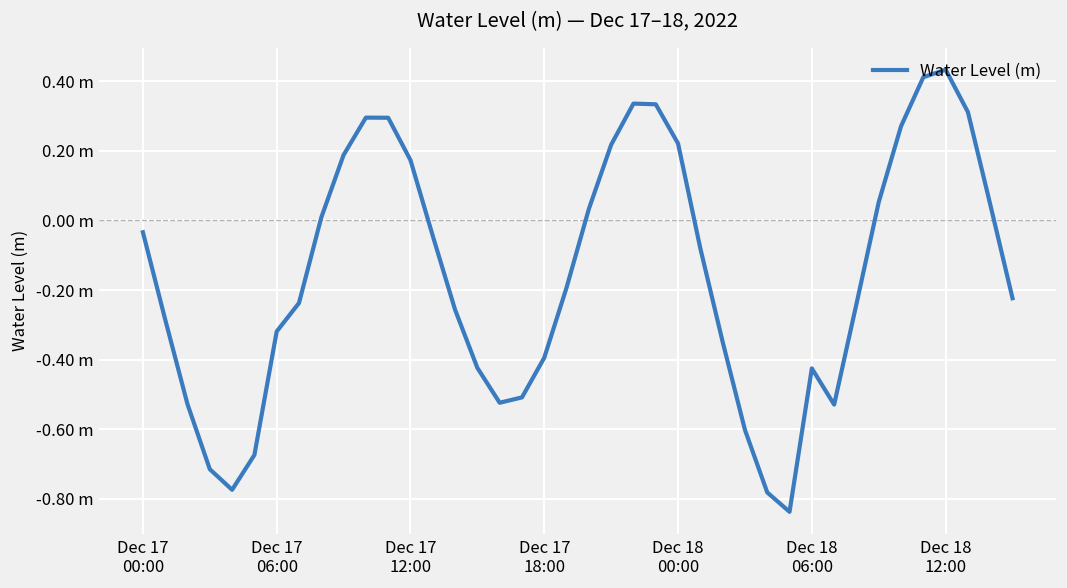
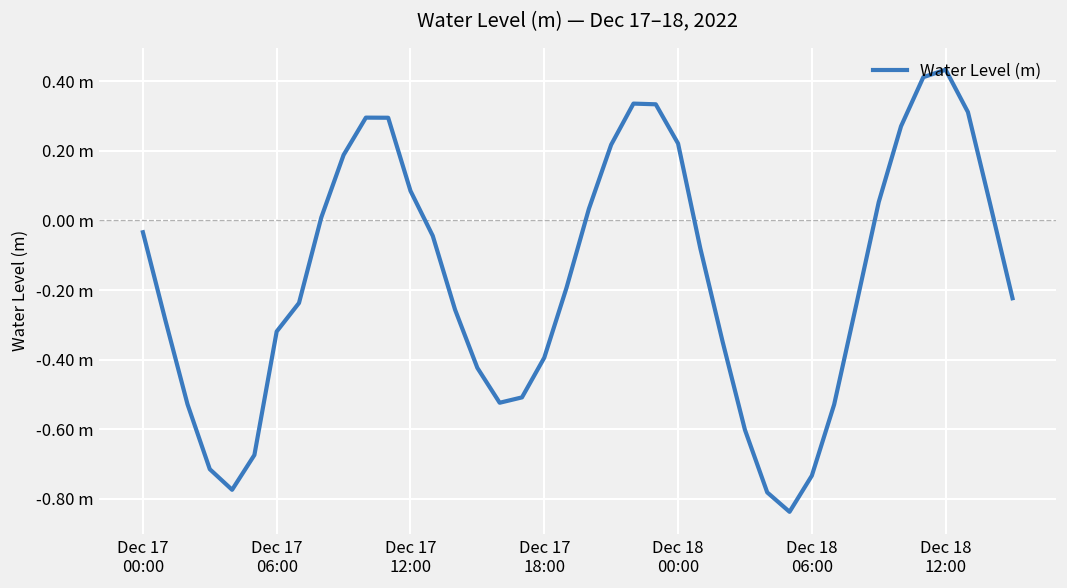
  {
    "Dec 17 00:00": "-0.03 m",
    "Dec 17 06:00": "-0.32 m",
-   "Dec 17 12:00": "0.17 m",
+   "Dec 17 12:00": "0.09 m",
    "Dec 17 18:00": "-0.39 m",
    "Dec 18 00:00": "0.22 m",
-   "Dec 18 06:00": "-0.43 m",
+   "Dec 18 06:00": "-0.73 m",
    "Dec 18 12:00": "0.43 m"
  }
